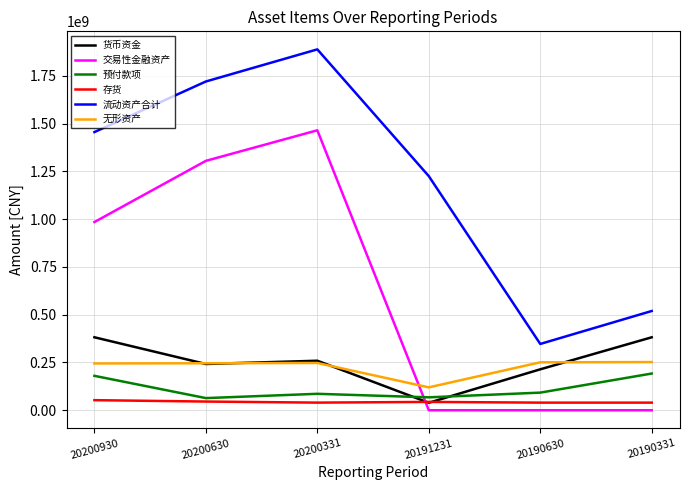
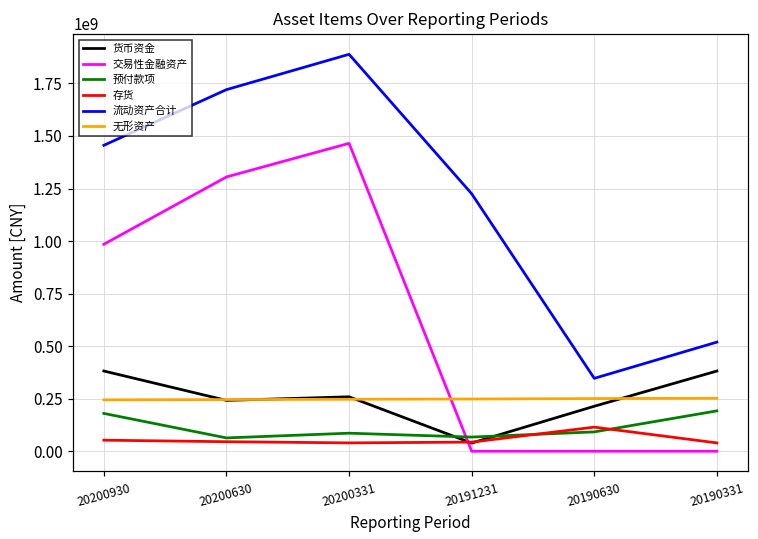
  {
    "货币资金": {
      "20200930": 380000000,
      "20190630": 210000000,
      "20190331": 380000000
    },
    "交易性金融资产": {
      "20200930": 980000000,
      "20200630": 1310000000,
      "20200331": 1470000000,
      "20191231": 0,
      "20190630": 0,
      "20190331": 0
    },
    "预付款项": {
      "20200930": 180000000,
      "20200630": 60000000,
      "20200331": 90000000,
      "20191231": 70000000,
      "20190630": 90000000,
      "20190331": 190000000
    },
    "存货": {
      "20200930": 50000000,
      "20200630": 50000000,
      "20200331": 40000000,
-     "20190630": 40000000,
+     "20190630": 110000000,
      "20190331": 40000000
    },
    "流动资产合计": {
      "20200930": 1460000000,
      "20200630": 1720000000,
      "20200331": 1890000000,
      "20191231": 1230000000,
      "20190630": 350000000,
      "20190331": 520000000
    },
    "无形资产": {
      "20200930": 240000000,
-     "20191231": 120000000,
+     "20191231": 250000000,
      "20190630": 250000000,
      "20190331": 250000000
    }
  }
